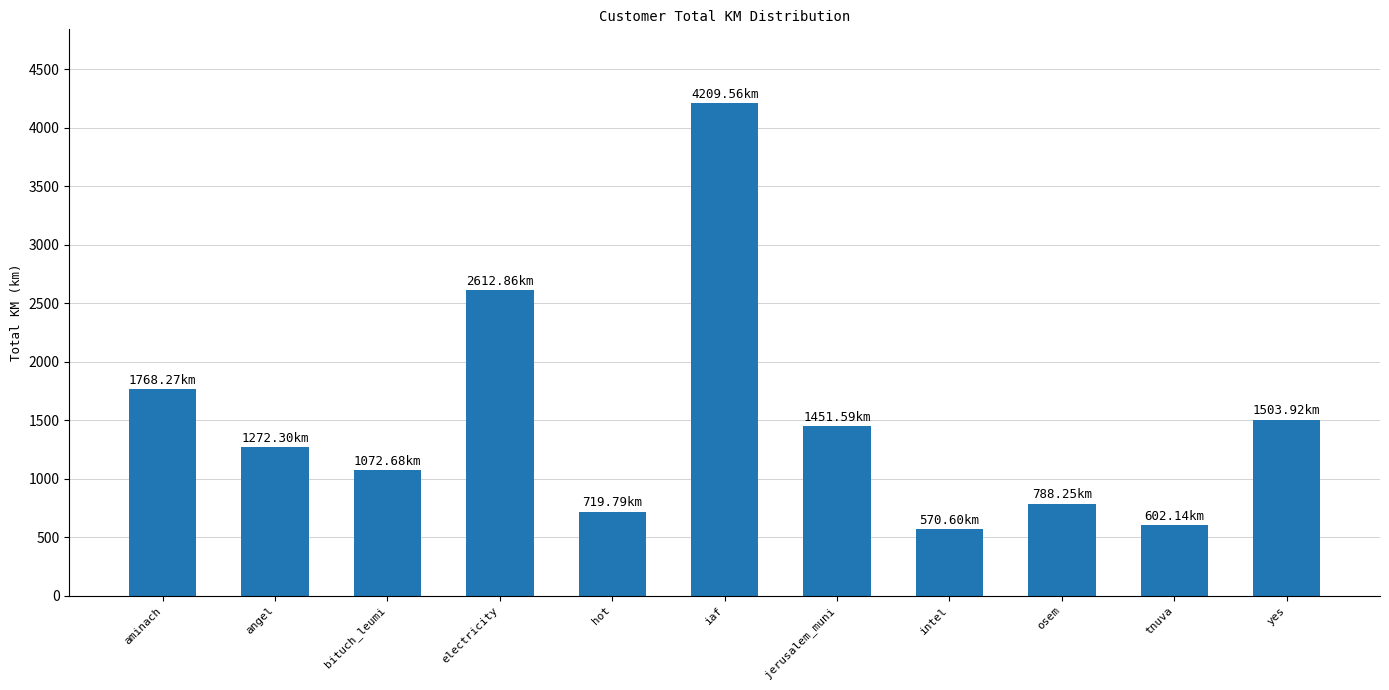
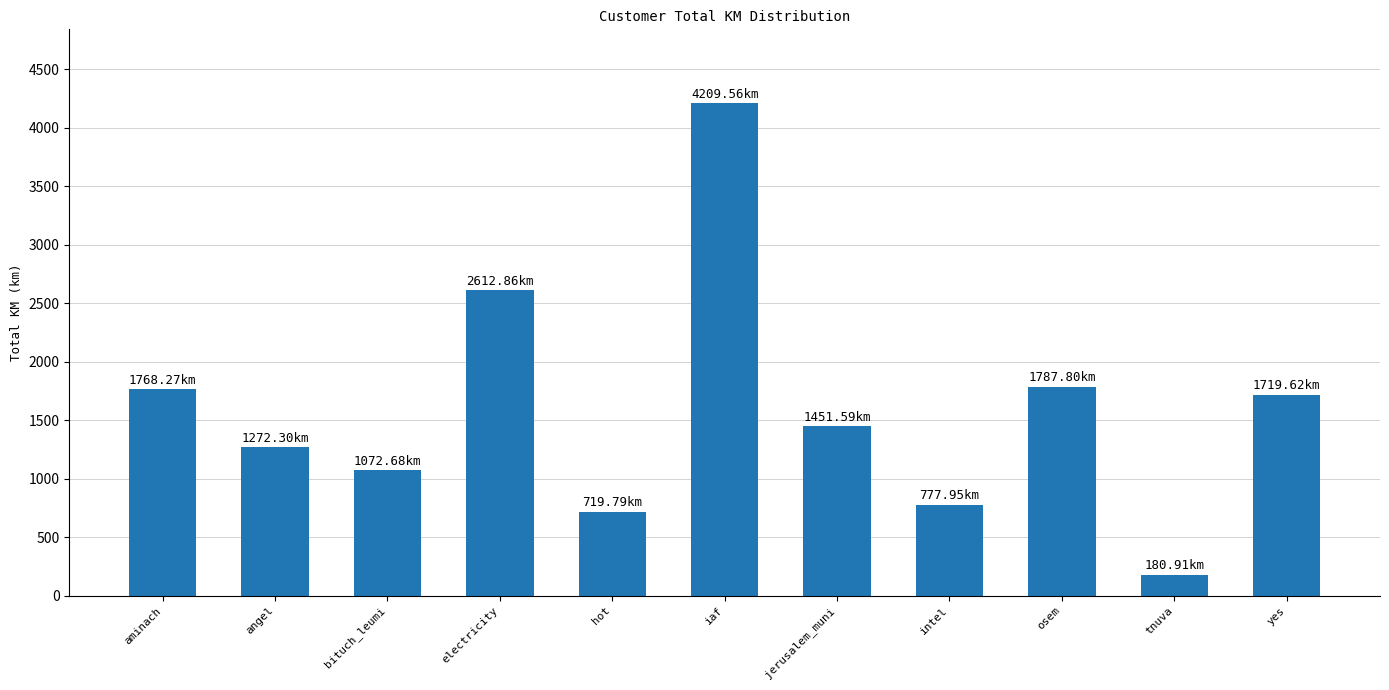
  {
    "aminach": 1768.27,
    "angel": 1272.30,
    "bituch_leumi": 1072.68,
    "electricity": 2612.86,
    "hot": 719.79,
    "iaf": 4209.56,
    "jerusalem_muni": 1451.59,
-   "intel": 570.60,
-   "osem": 788.25,
-   "tnuva": 602.14,
-   "yes": 1503.92
+   "intel": 777.95,
+   "osem": 1787.80,
+   "tnuva": 180.91,
+   "yes": 1719.62
  }
